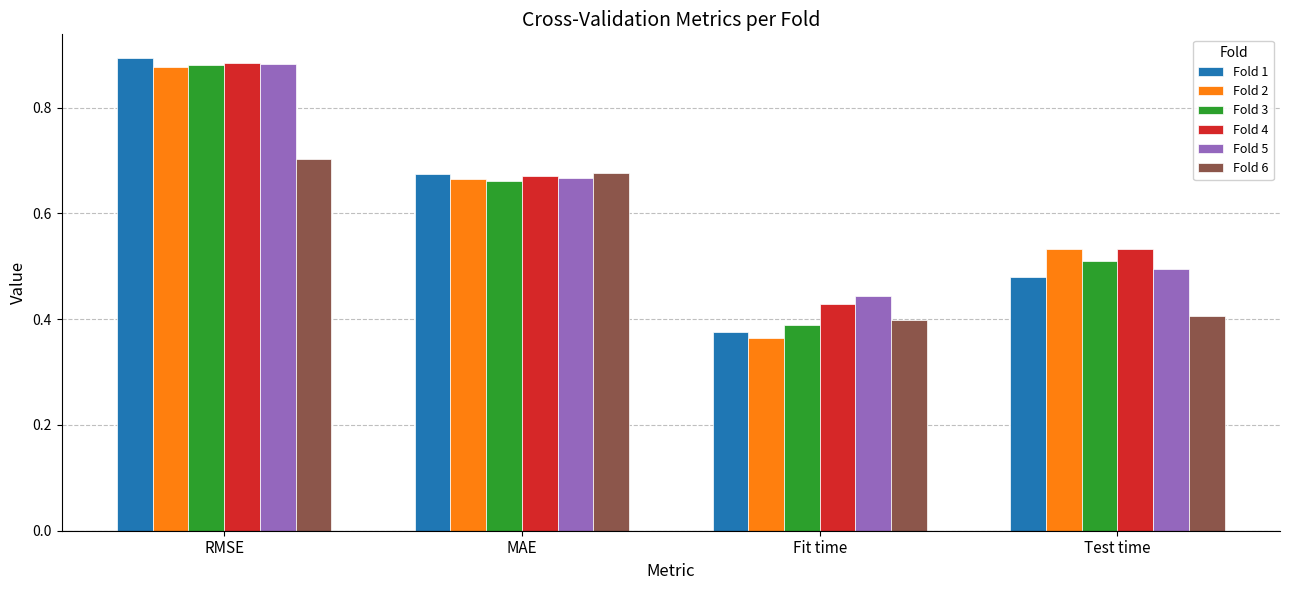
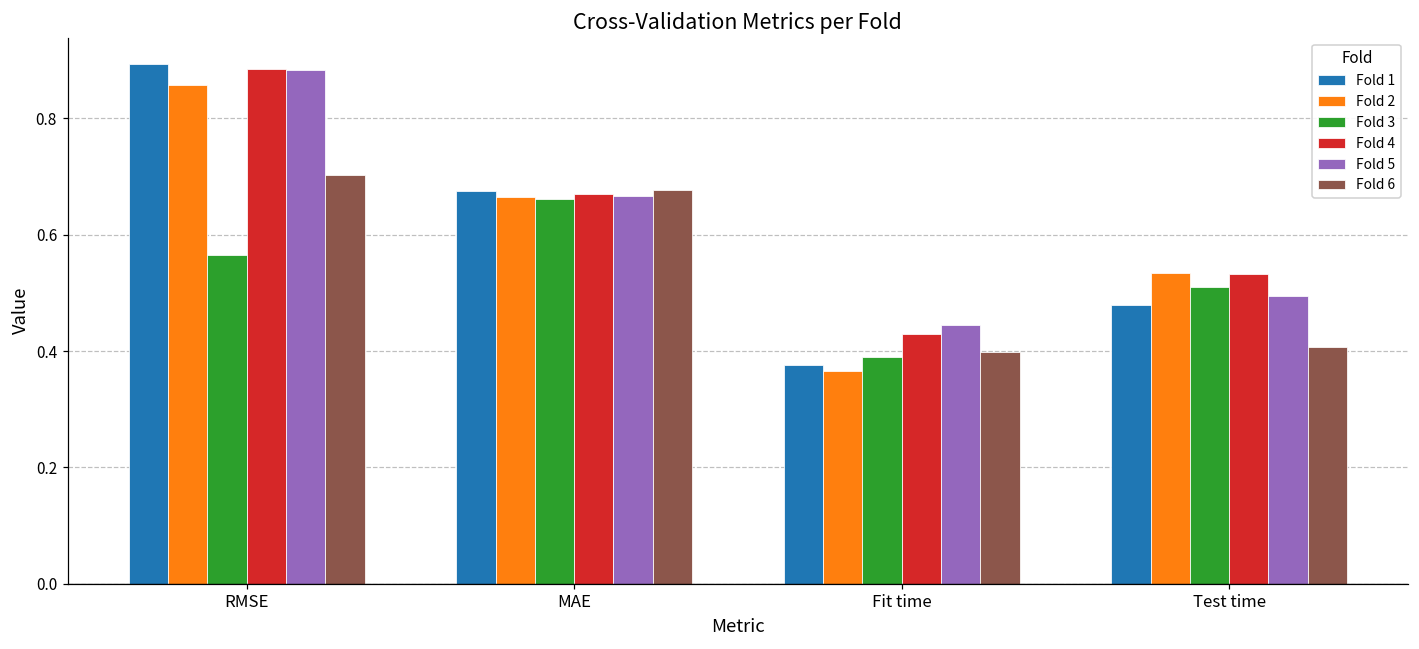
  {
    "Fold 1": {
      "RMSE": 0.89,
      "MAE": 0.67,
      "Fit time": 0.38,
      "Test time": 0.48
    },
    "Fold 2": {
-     "RMSE": 0.88,
+     "RMSE": 0.86,
      "MAE": 0.66,
      "Fit time": 0.37,
      "Test time": 0.53
    },
    "Fold 3": {
-     "RMSE": 0.88,
+     "RMSE": 0.57,
      "MAE": 0.66,
      "Fit time": 0.39,
      "Test time": 0.51
    },
    "Fold 4": {
      "RMSE": 0.88,
      "MAE": 0.67,
      "Fit time": 0.43,
      "Test time": 0.53
    },
    "Fold 5": {
      "RMSE": 0.88,
      "MAE": 0.67,
      "Fit time": 0.44,
      "Test time": 0.49
    },
    "Fold 6": {
      "RMSE": 0.70,
      "MAE": 0.68,
      "Fit time": 0.40,
      "Test time": 0.41
    }
  }
